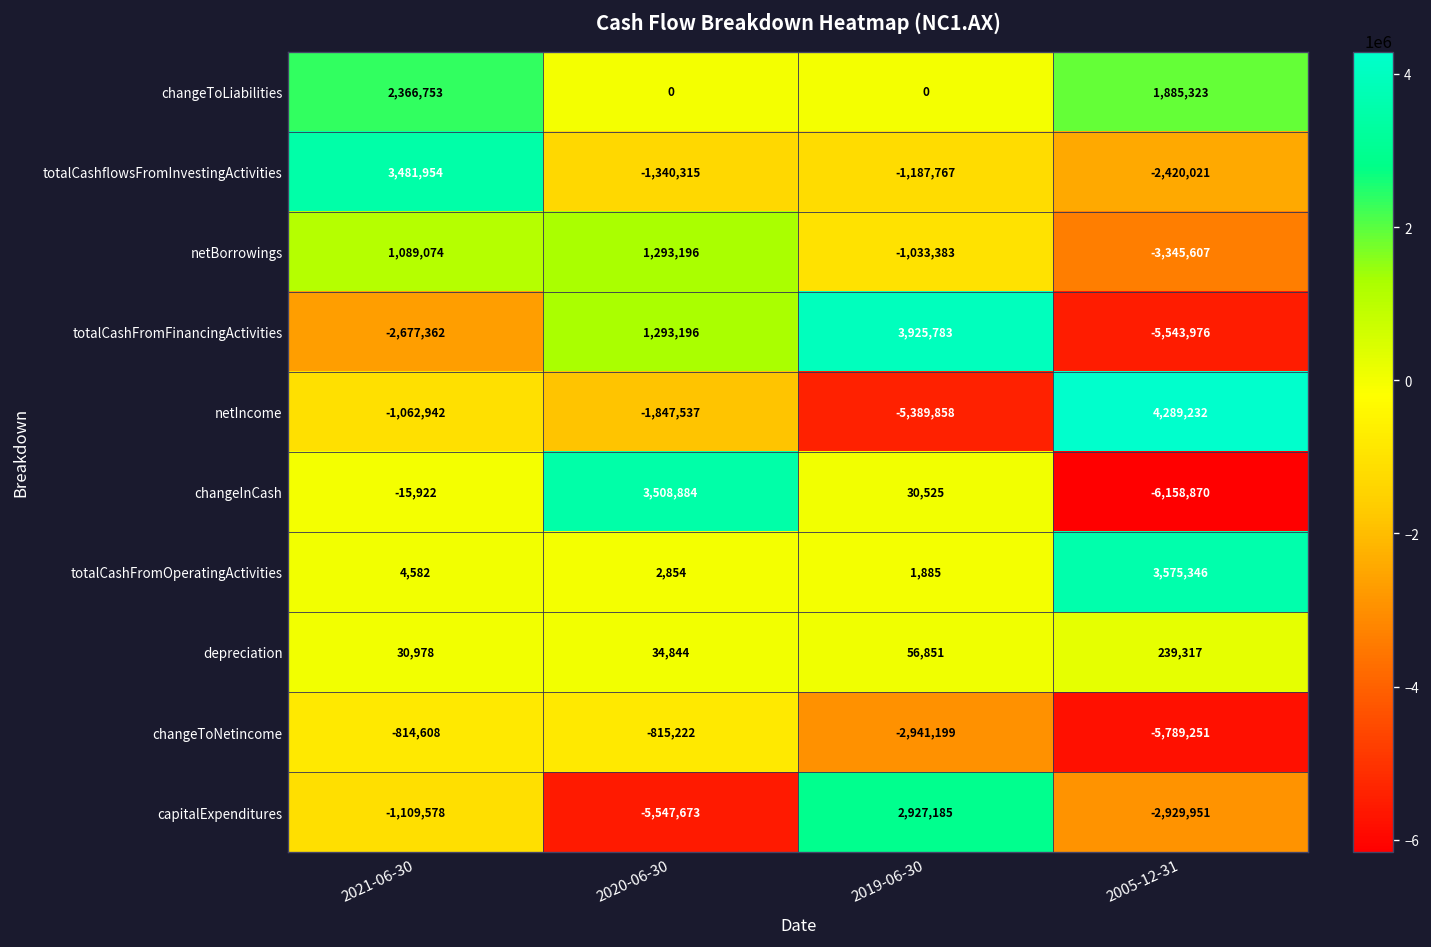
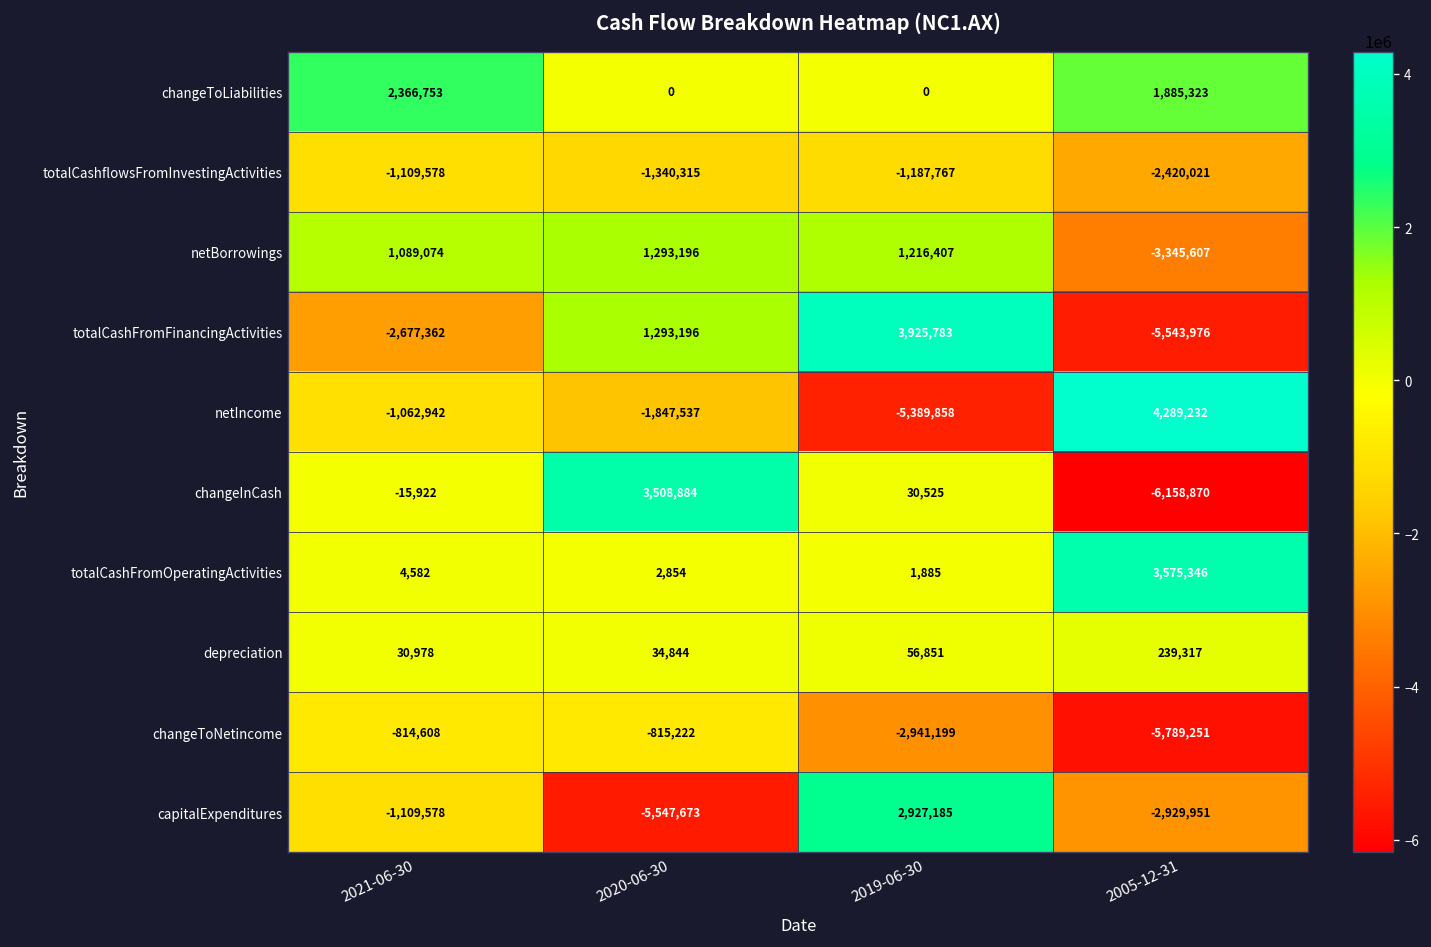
  {
    "changeToLiabilities": {
      "2021-06-30": "2,366,753",
      "2020-06-30": "0",
      "2019-06-30": "0",
      "2005-12-31": "1,885,323"
    },
    "totalCashflowsFromInvestingActivities": {
-     "2021-06-30": "3,481,954",
+     "2021-06-30": "-1,109,578",
      "2020-06-30": "-1,340,315",
      "2019-06-30": "-1,187,767",
      "2005-12-31": "-2,420,021"
    },
    "netBorrowings": {
      "2021-06-30": "1,089,074",
      "2020-06-30": "1,293,196",
-     "2019-06-30": "-1,033,383",
+     "2019-06-30": "1,216,407",
      "2005-12-31": "-3,345,607"
    },
    "totalCashFromFinancingActivities": {
      "2021-06-30": "-2,677,362",
      "2020-06-30": "1,293,196",
      "2019-06-30": "3,925,783",
      "2005-12-31": "-5,543,976"
    },
    "netIncome": {
      "2021-06-30": "-1,062,942",
      "2020-06-30": "-1,847,537",
      "2019-06-30": "-5,389,858",
      "2005-12-31": "4,289,232"
    },
    "changeInCash": {
      "2021-06-30": "-15,922",
      "2020-06-30": "3,508,884",
      "2019-06-30": "30,525",
      "2005-12-31": "-6,158,870"
    },
    "totalCashFromOperatingActivities": {
      "2021-06-30": "4,582",
      "2020-06-30": "2,854",
      "2019-06-30": "1,885",
      "2005-12-31": "3,575,346"
    },
    "depreciation": {
      "2021-06-30": "30,978",
      "2020-06-30": "34,844",
      "2019-06-30": "56,851",
      "2005-12-31": "239,317"
    },
    "changeToNetincome": {
      "2021-06-30": "-814,608",
      "2020-06-30": "-815,222",
      "2019-06-30": "-2,941,199",
      "2005-12-31": "-5,789,251"
    },
    "capitalExpenditures": {
      "2021-06-30": "-1,109,578",
      "2020-06-30": "-5,547,673",
      "2019-06-30": "2,927,185",
      "2005-12-31": "-2,929,951"
    }
  }
